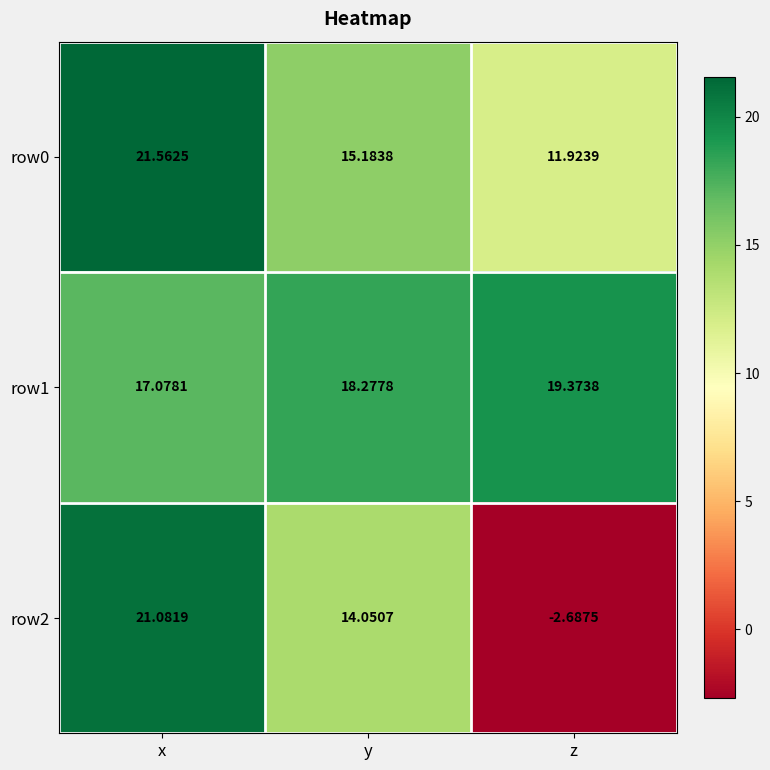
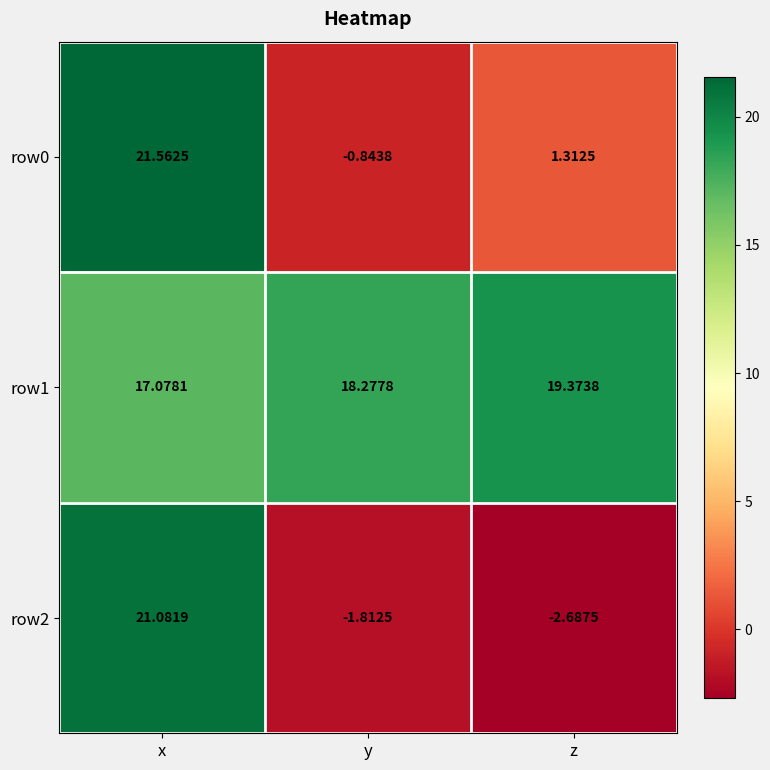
  {
    "row0": {
      "x": 21.5625,
-     "y": 15.1838,
-     "z": 11.9239
+     "y": -0.8438,
+     "z": 1.3125
    },
    "row1": {
      "x": 17.0781,
      "y": 18.2778,
      "z": 19.3738
    },
    "row2": {
      "x": 21.0819,
-     "y": 14.0507,
+     "y": -1.8125,
      "z": -2.6875
    }
  }
